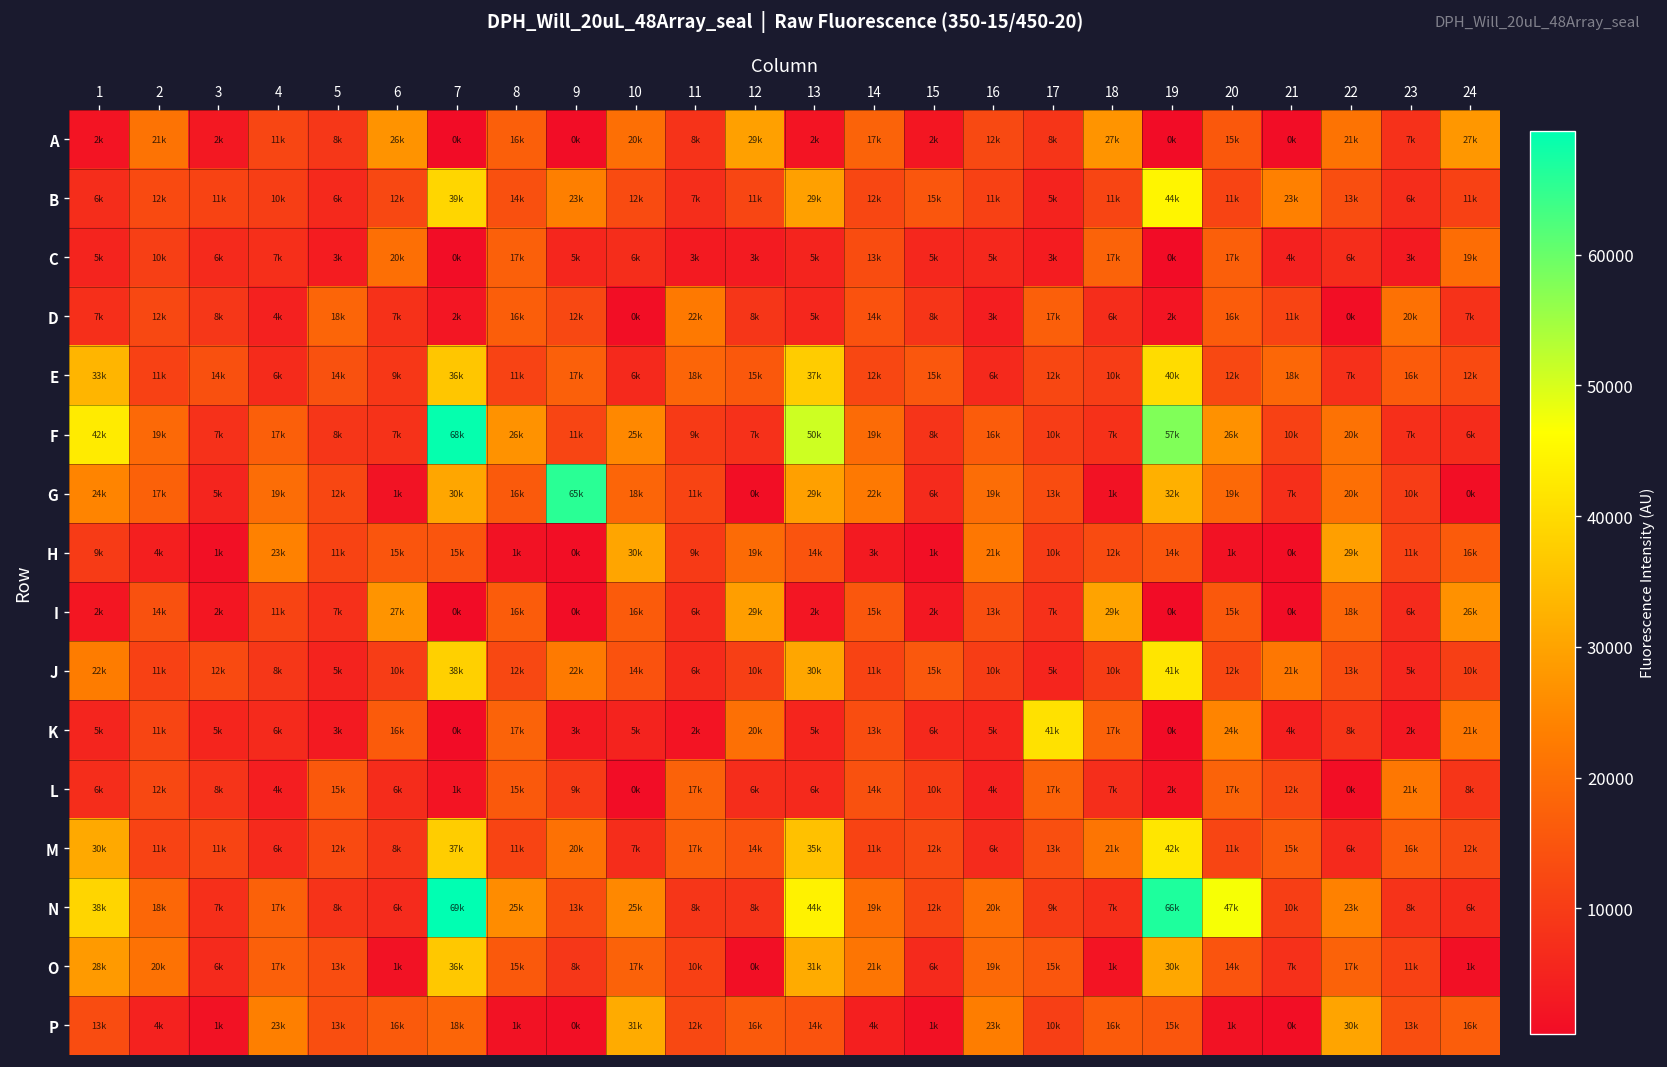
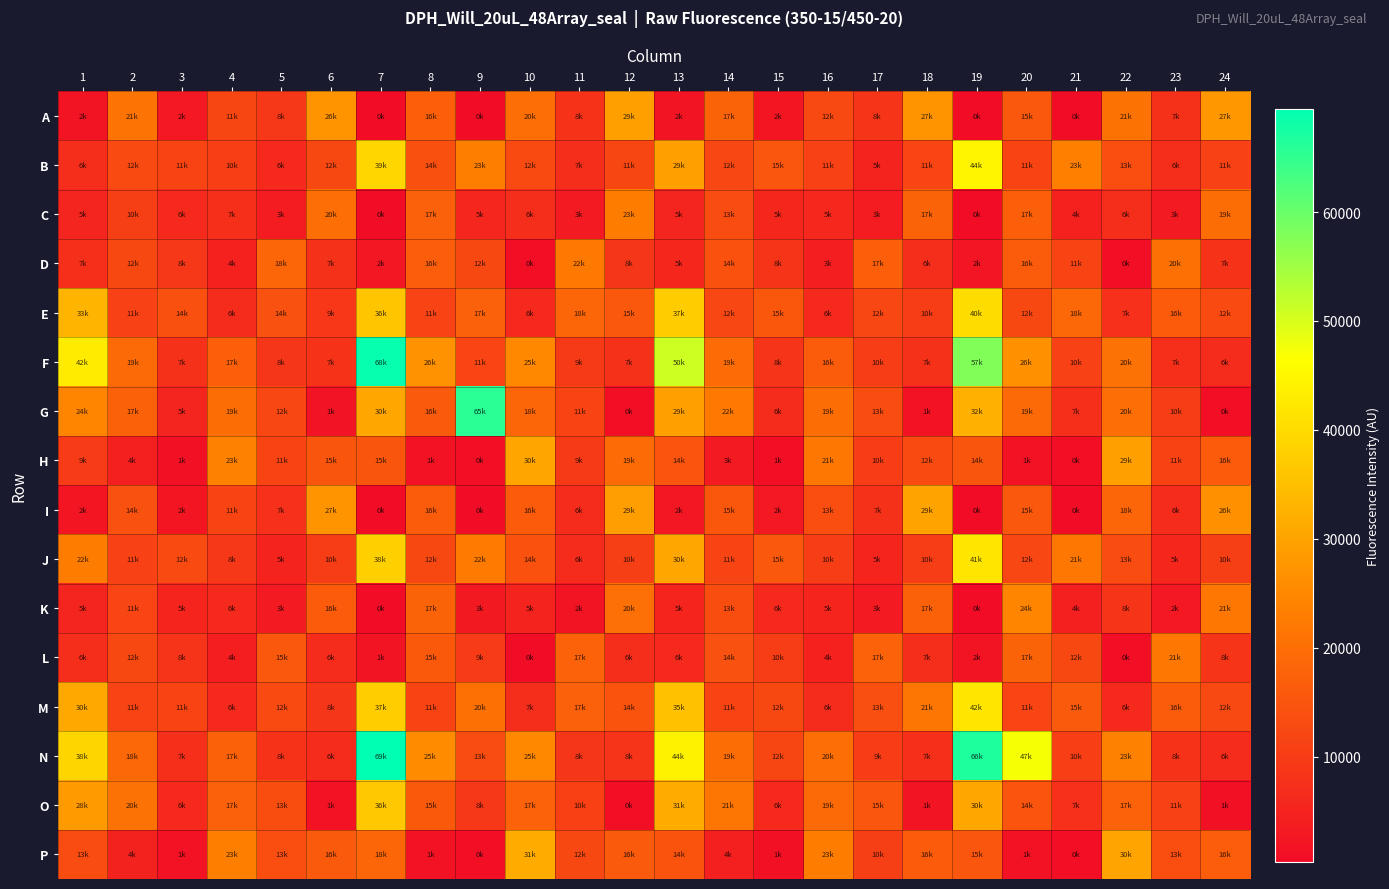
  {
    "C": {
      "1": "5k",
      "2": "10k",
      "3": "6k",
      "4": "7k",
      "5": "3k",
      "6": "20k",
      "7": "0k",
      "8": "17k",
      "9": "5k",
      "10": "6k",
      "11": "3k",
-     "12": "3k",
+     "12": "23k",
      "13": "5k",
      "14": "13k",
      "15": "5k",
      "16": "5k",
      "17": "3k",
      "18": "17k",
      "19": "0k",
      "20": "17k",
      "21": "4k",
      "22": "6k",
      "23": "3k",
      "24": "19k"
    },
    "K": {
      "1": "5k",
      "2": "11k",
      "3": "5k",
      "4": "6k",
      "5": "3k",
      "6": "16k",
      "7": "0k",
      "8": "17k",
      "9": "3k",
      "10": "5k",
      "11": "2k",
      "12": "20k",
      "13": "5k",
      "14": "13k",
      "15": "6k",
      "16": "5k",
-     "17": "41k",
+     "17": "3k",
      "18": "17k",
      "19": "0k",
      "20": "24k",
      "21": "4k",
      "22": "8k",
      "23": "2k",
      "24": "21k"
    }
  }
